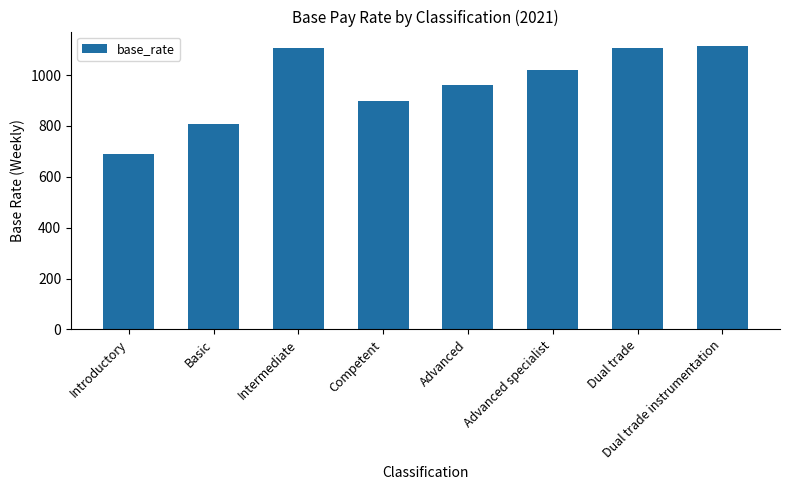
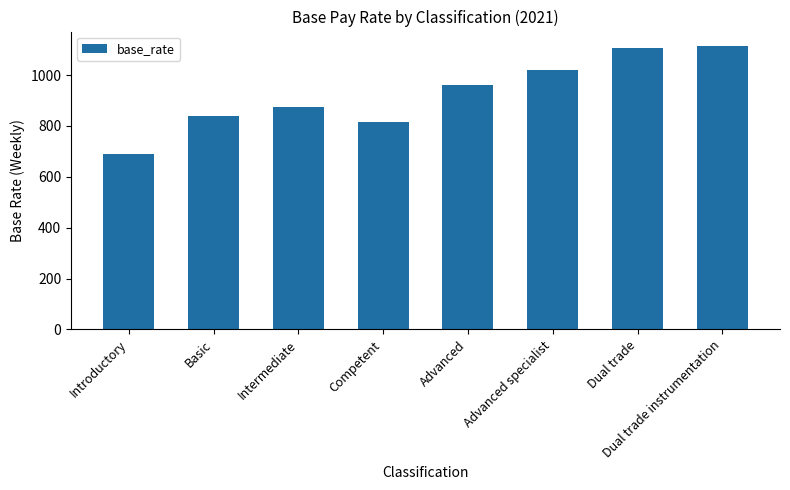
  {
    "Introductory": 690,
-   "Basic": 810,
-   "Intermediate": 1110,
-   "Competent": 900,
+   "Basic": 840,
+   "Intermediate": 870,
+   "Competent": 820,
    "Advanced": 960,
    "Advanced specialist": 1020,
    "Dual trade": 1110,
    "Dual trade instrumentation": 1120
  }
